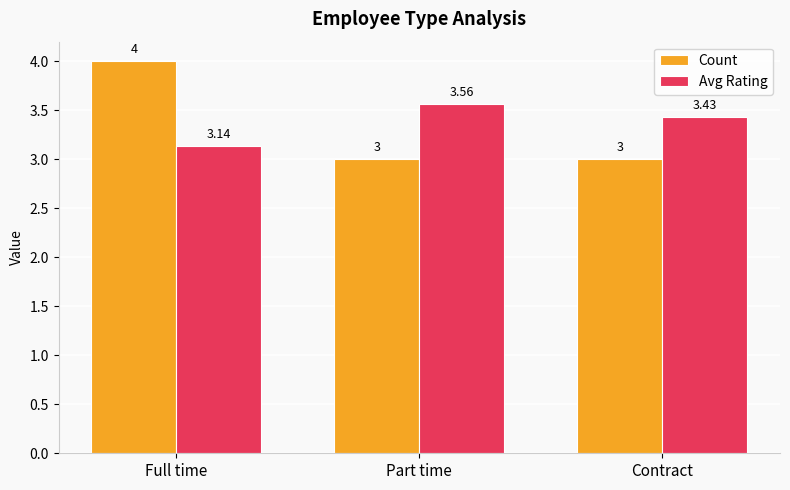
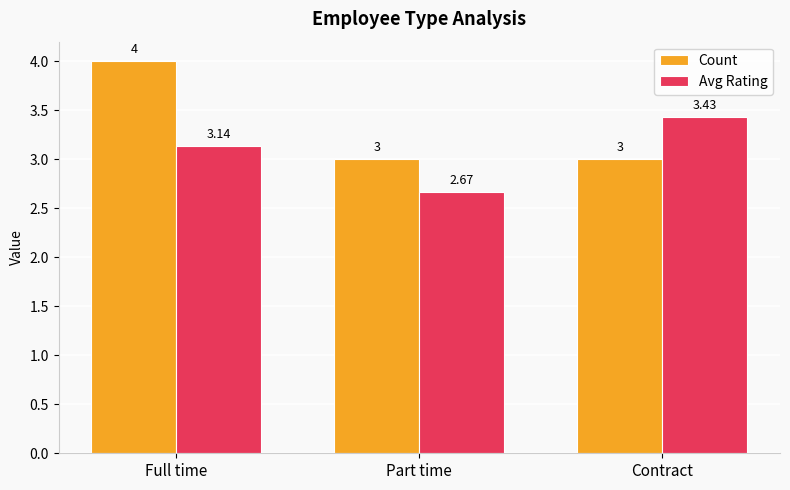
  {
    "Count": {
      "Full time": 4,
      "Part time": 3,
      "Contract": 3
    },
    "Avg Rating": {
      "Full time": 3.14,
-     "Part time": 3.56,
+     "Part time": 2.67,
      "Contract": 3.43
    }
  }
